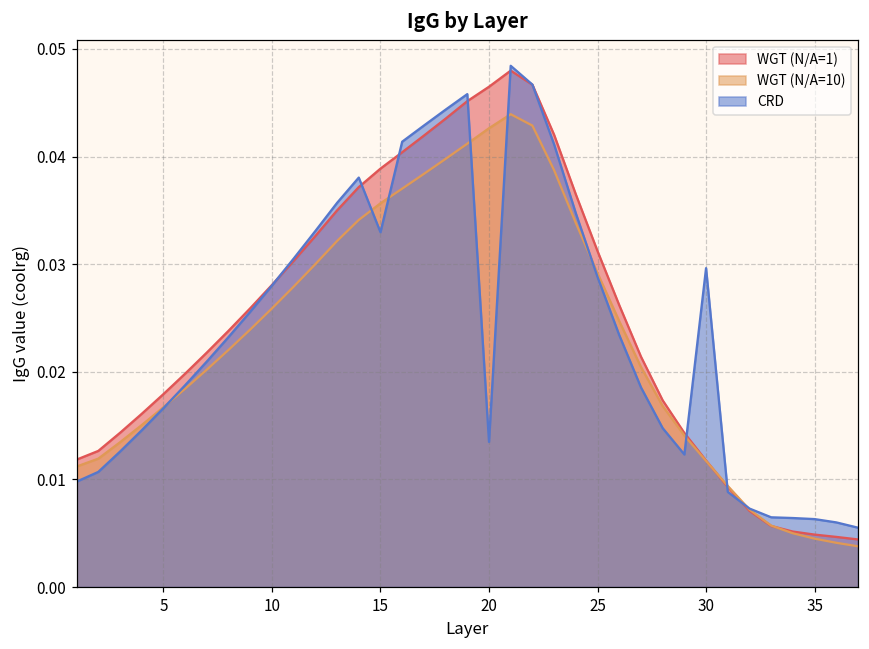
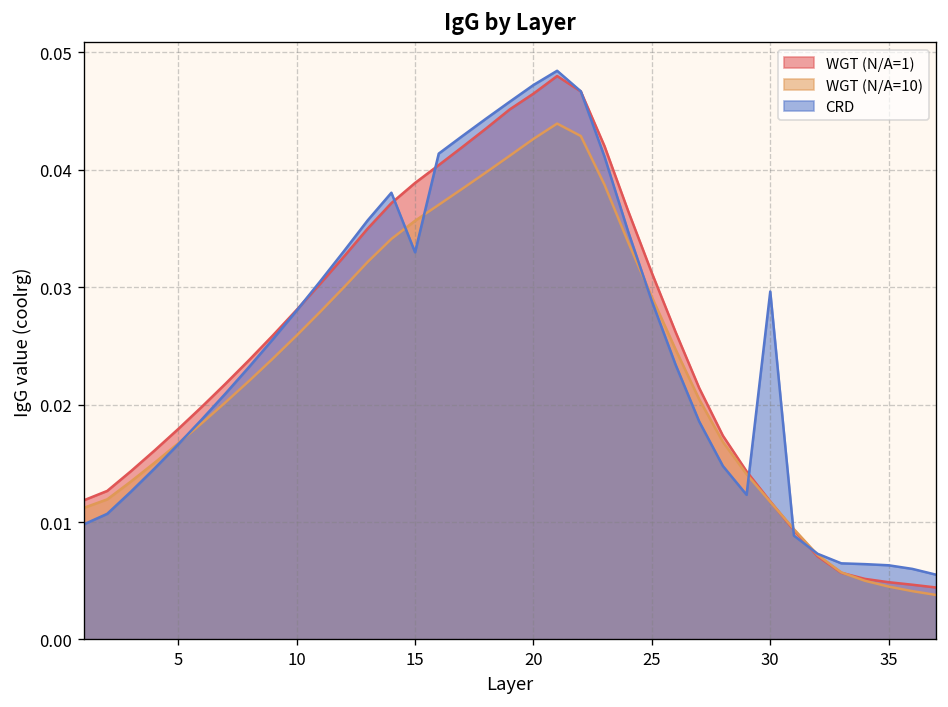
  {
    "CRD": {
      "15": 0.033,
-     "20": 0.013,
+     "20": 0.047,
      "25": 0.029,
      "30": 0.030,
      "35": 0.006
    }
  }
